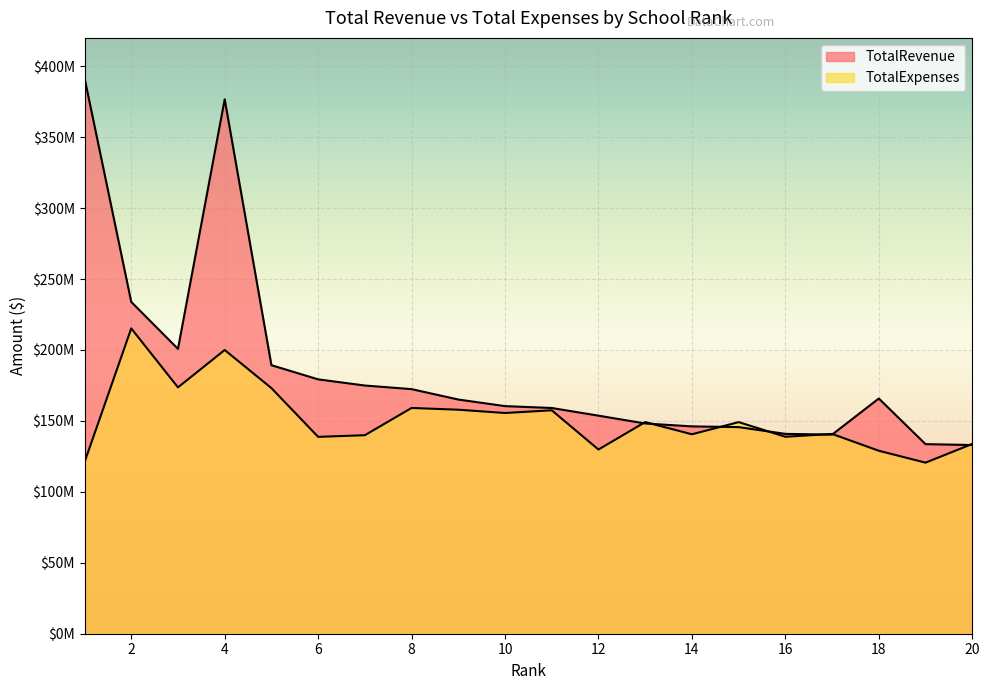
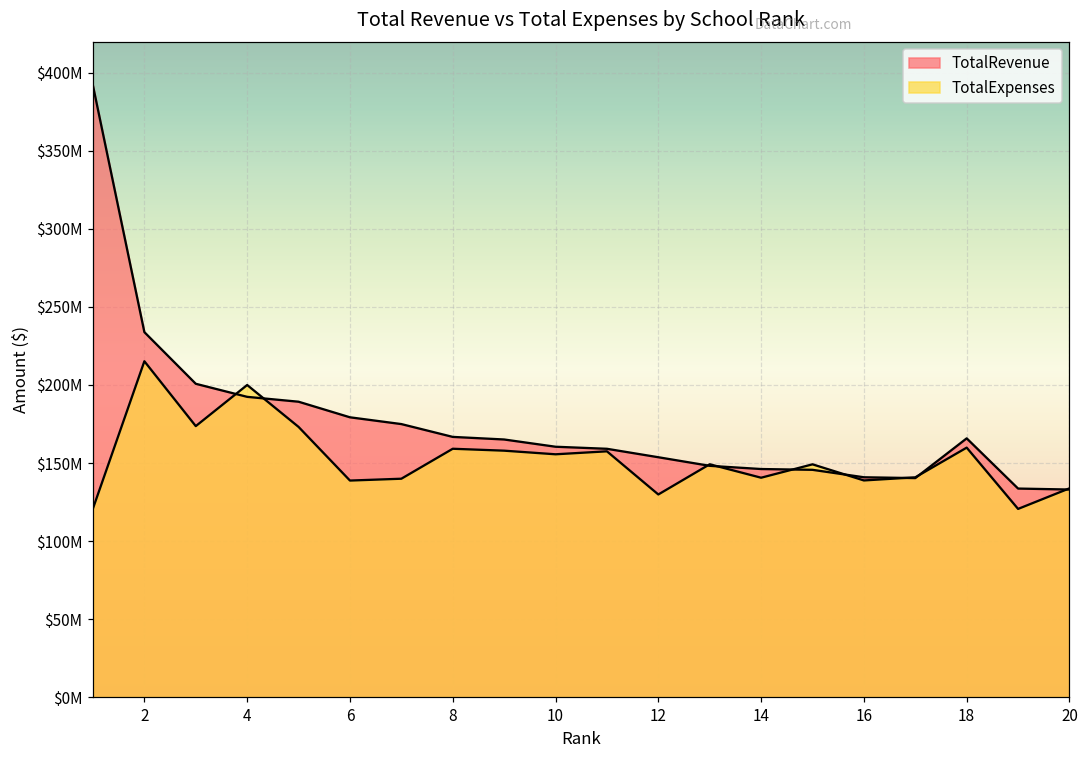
  {
    "TotalRevenue": {
      "2": "$234000000",
-     "4": "$377000000",
+     "4": "$192000000",
      "6": "$179000000",
-     "8": "$172000000",
+     "8": "$167000000",
      "10": "$160000000",
      "12": "$154000000",
      "14": "$146000000",
      "16": "$141000000",
      "18": "$166000000"
    },
    "TotalExpenses": {
      "2": "$215000000",
      "4": "$200000000",
      "6": "$139000000",
      "8": "$159000000",
      "10": "$156000000",
      "12": "$130000000",
      "14": "$141000000",
      "16": "$139000000",
-     "18": "$129000000"
+     "18": "$160000000"
    }
  }
